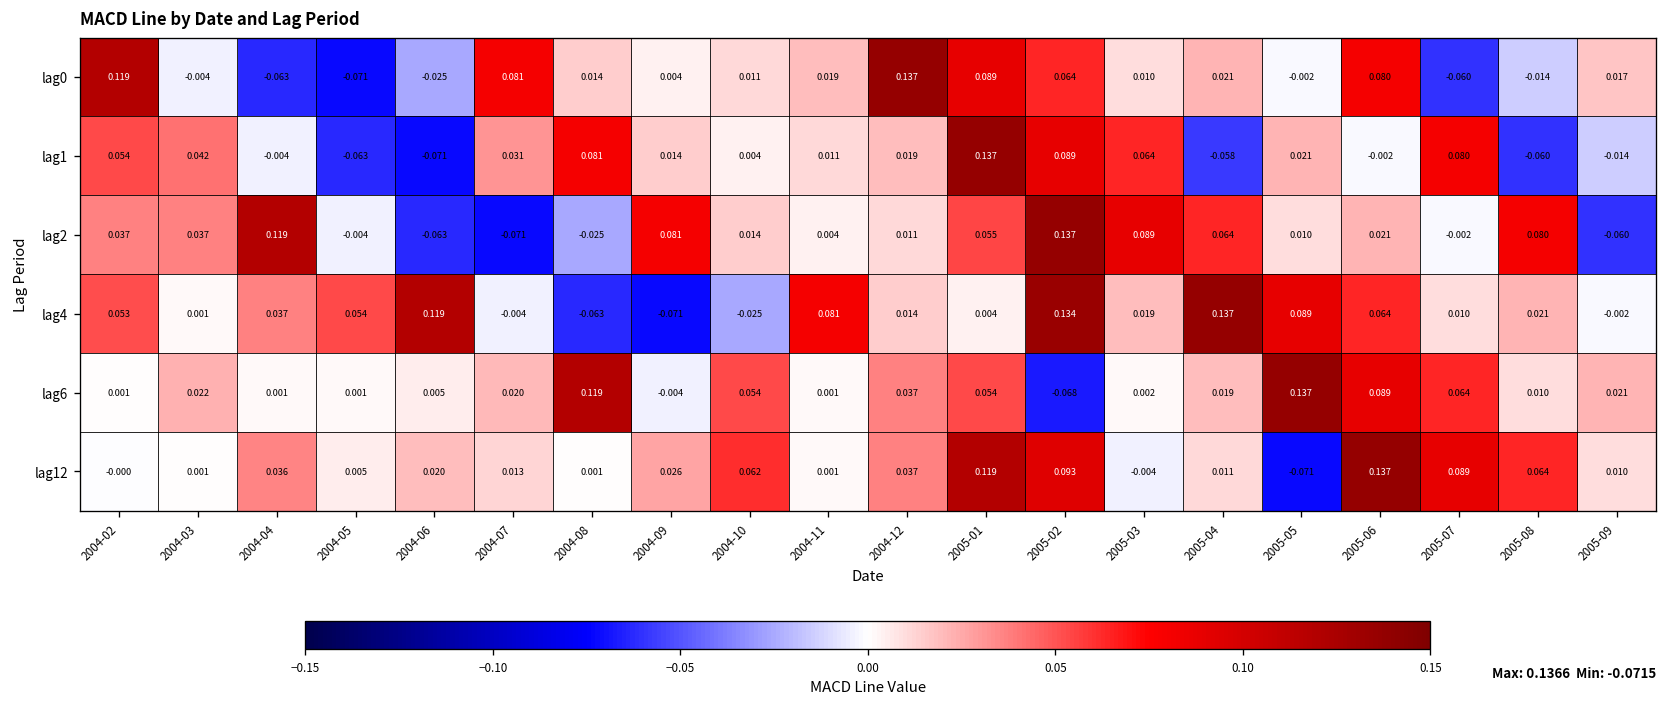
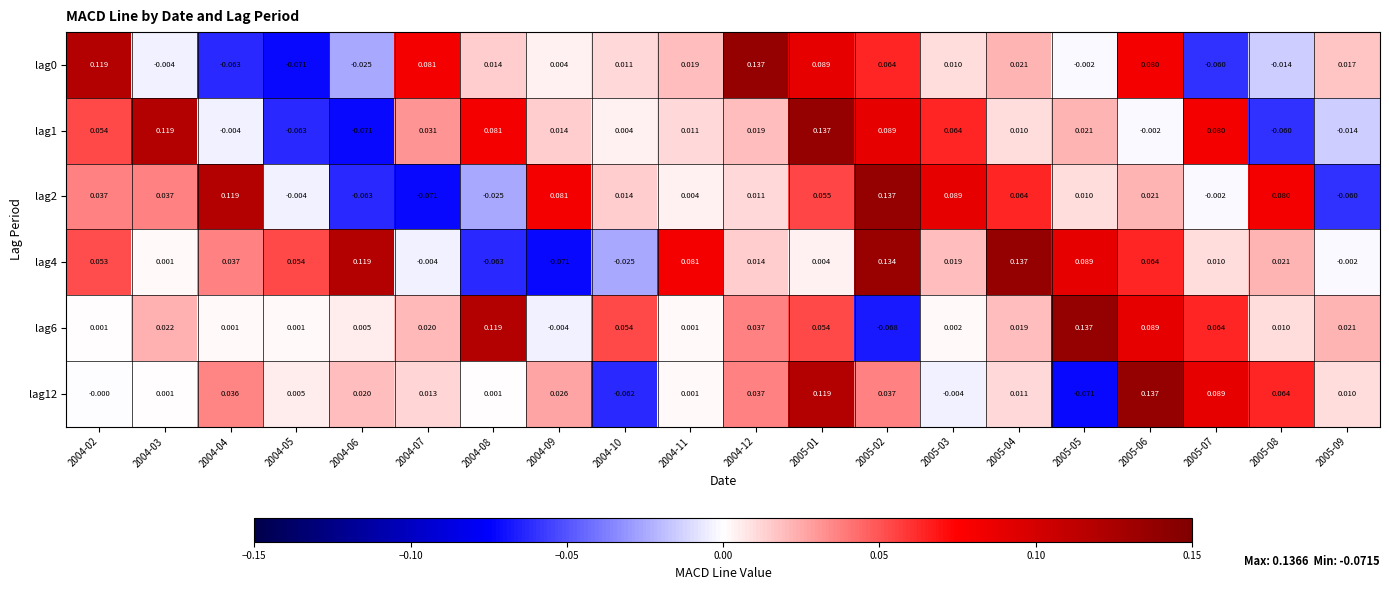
  {
    "lag0": {
      "2004-02": 0.119,
      "2004-03": -0.004,
      "2004-04": -0.063,
      "2004-05": -0.071,
      "2004-06": -0.025,
      "2004-07": 0.081,
      "2004-08": 0.014,
      "2004-09": 0.004,
      "2004-10": 0.011,
      "2004-11": 0.019,
      "2004-12": 0.137,
      "2005-01": 0.089,
      "2005-02": 0.064,
      "2005-03": 0.010,
      "2005-04": 0.021,
      "2005-05": -0.002,
      "2005-06": 0.080,
      "2005-07": -0.060,
      "2005-08": -0.014,
      "2005-09": 0.017
    },
    "lag1": {
      "2004-02": 0.054,
-     "2004-03": 0.042,
+     "2004-03": 0.119,
      "2004-04": -0.004,
      "2004-05": -0.063,
      "2004-06": -0.071,
      "2004-07": 0.031,
      "2004-08": 0.081,
      "2004-09": 0.014,
      "2004-10": 0.004,
      "2004-11": 0.011,
      "2004-12": 0.019,
      "2005-01": 0.137,
      "2005-02": 0.089,
      "2005-03": 0.064,
-     "2005-04": -0.058,
+     "2005-04": 0.010,
      "2005-05": 0.021,
      "2005-06": -0.002,
      "2005-07": 0.080,
      "2005-08": -0.060,
      "2005-09": -0.014
    },
    "lag2": {
      "2004-02": 0.037,
      "2004-03": 0.037,
      "2004-04": 0.119,
      "2004-05": -0.004,
      "2004-06": -0.063,
      "2004-07": -0.071,
      "2004-08": -0.025,
      "2004-09": 0.081,
      "2004-10": 0.014,
      "2004-11": 0.004,
      "2004-12": 0.011,
      "2005-01": 0.055,
      "2005-02": 0.137,
      "2005-03": 0.089,
      "2005-04": 0.064,
      "2005-05": 0.010,
      "2005-06": 0.021,
      "2005-07": -0.002,
      "2005-08": 0.080,
      "2005-09": -0.060
    },
    "lag4": {
      "2004-02": 0.053,
      "2004-03": 0.001,
      "2004-04": 0.037,
      "2004-05": 0.054,
      "2004-06": 0.119,
      "2004-07": -0.004,
      "2004-08": -0.063,
      "2004-09": -0.071,
      "2004-10": -0.025,
      "2004-11": 0.081,
      "2004-12": 0.014,
      "2005-01": 0.004,
      "2005-02": 0.134,
      "2005-03": 0.019,
      "2005-04": 0.137,
      "2005-05": 0.089,
      "2005-06": 0.064,
      "2005-07": 0.010,
      "2005-08": 0.021,
      "2005-09": -0.002
    },
    "lag6": {
      "2004-02": 0.001,
      "2004-03": 0.022,
      "2004-04": 0.001,
      "2004-05": 0.001,
      "2004-06": 0.005,
      "2004-07": 0.020,
      "2004-08": 0.119,
      "2004-09": -0.004,
      "2004-10": 0.054,
      "2004-11": 0.001,
      "2004-12": 0.037,
      "2005-01": 0.054,
      "2005-02": -0.068,
      "2005-03": 0.002,
      "2005-04": 0.019,
      "2005-05": 0.137,
      "2005-06": 0.089,
      "2005-07": 0.064,
      "2005-08": 0.010,
      "2005-09": 0.021
    },
    "lag12": {
      "2004-02": -0.000,
      "2004-03": 0.001,
      "2004-04": 0.036,
      "2004-05": 0.005,
      "2004-06": 0.020,
      "2004-07": 0.013,
      "2004-08": 0.001,
      "2004-09": 0.026,
-     "2004-10": 0.062,
+     "2004-10": -0.062,
      "2004-11": 0.001,
      "2004-12": 0.037,
      "2005-01": 0.119,
-     "2005-02": 0.093,
+     "2005-02": 0.037,
      "2005-03": -0.004,
      "2005-04": 0.011,
      "2005-05": -0.071,
      "2005-06": 0.137,
      "2005-07": 0.089,
      "2005-08": 0.064,
      "2005-09": 0.010
    }
  }
